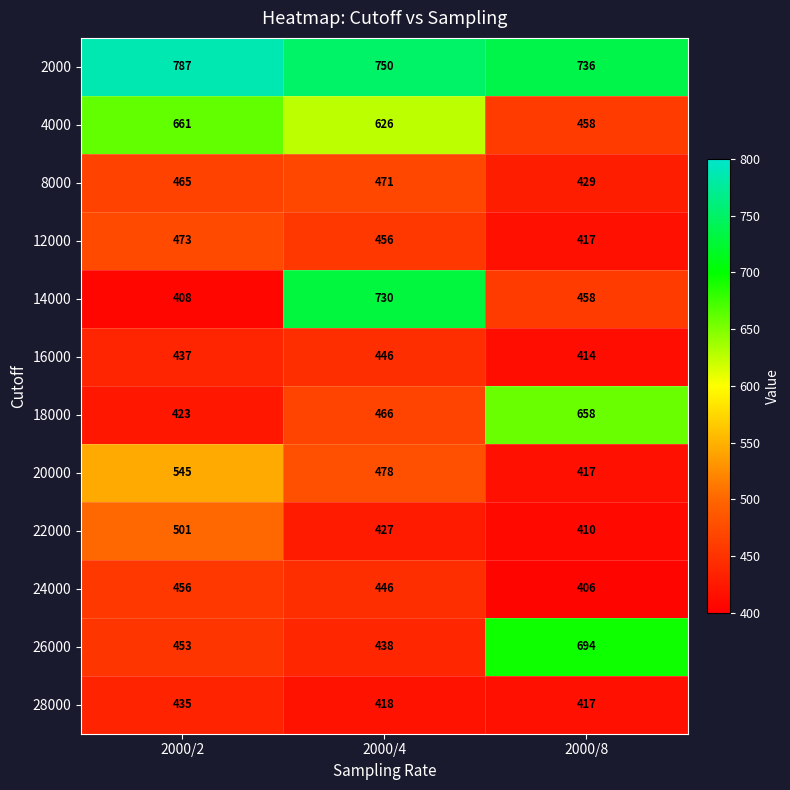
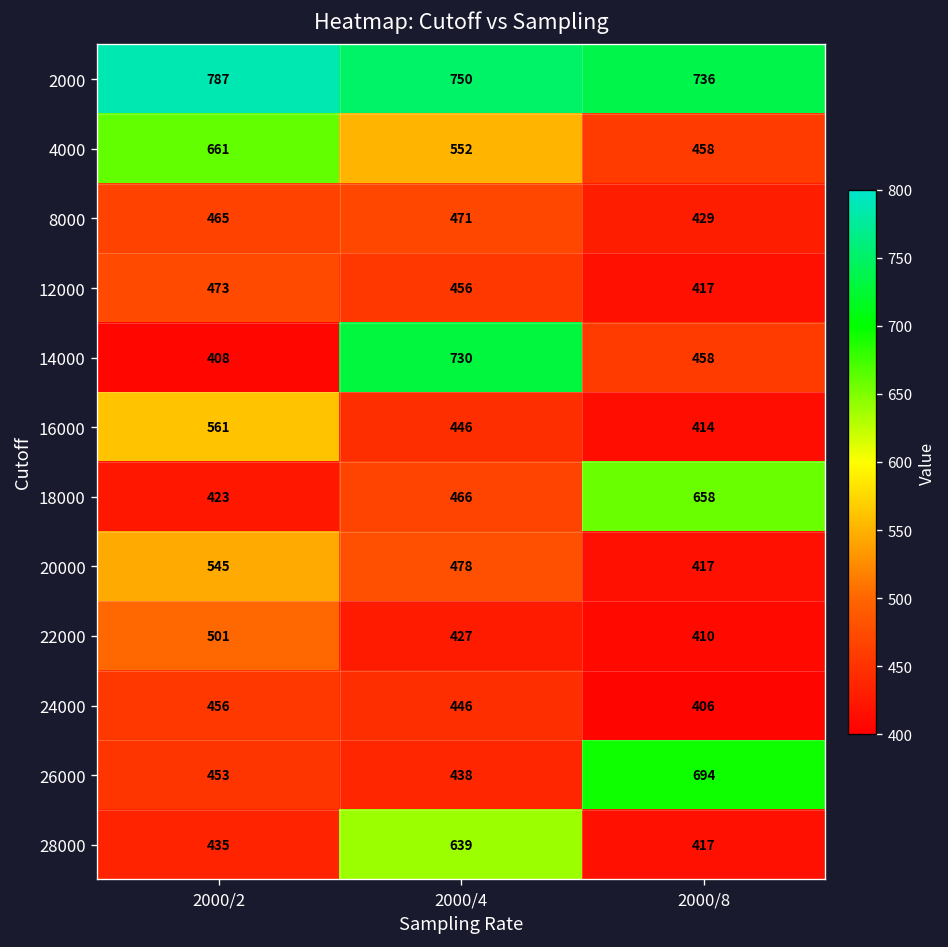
  {
    "2000": {
      "2000/2": 787,
      "2000/4": 750,
      "2000/8": 736
    },
    "4000": {
      "2000/2": 661,
-     "2000/4": 626,
+     "2000/4": 552,
      "2000/8": 458
    },
    "8000": {
      "2000/2": 465,
      "2000/4": 471,
      "2000/8": 429
    },
    "12000": {
      "2000/2": 473,
      "2000/4": 456,
      "2000/8": 417
    },
    "14000": {
      "2000/2": 408,
      "2000/4": 730,
      "2000/8": 458
    },
    "16000": {
-     "2000/2": 437,
+     "2000/2": 561,
      "2000/4": 446,
      "2000/8": 414
    },
    "18000": {
      "2000/2": 423,
      "2000/4": 466,
      "2000/8": 658
    },
    "20000": {
      "2000/2": 545,
      "2000/4": 478,
      "2000/8": 417
    },
    "22000": {
      "2000/2": 501,
      "2000/4": 427,
      "2000/8": 410
    },
    "24000": {
      "2000/2": 456,
      "2000/4": 446,
      "2000/8": 406
    },
    "26000": {
      "2000/2": 453,
      "2000/4": 438,
      "2000/8": 694
    },
    "28000": {
      "2000/2": 435,
-     "2000/4": 418,
+     "2000/4": 639,
      "2000/8": 417
    }
  }
